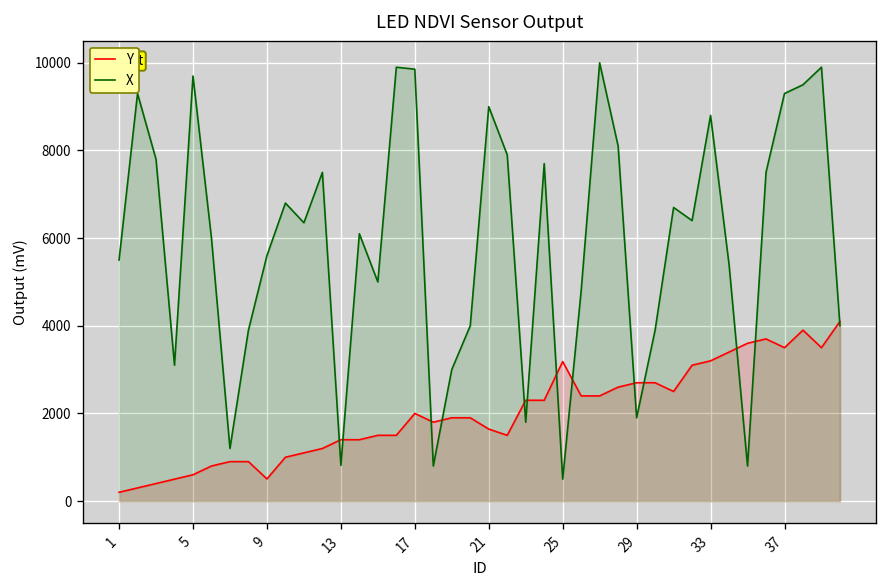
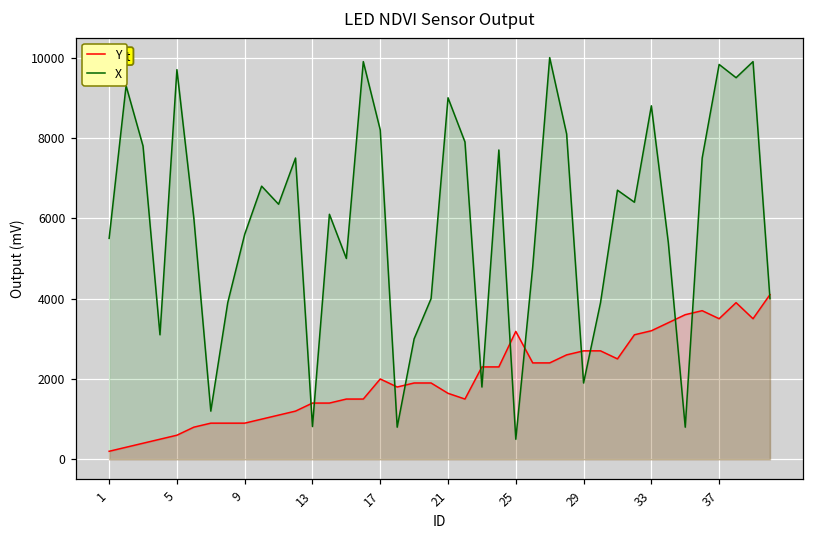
  {
    "Y": {
      "1": 200,
      "5": 600,
-     "9": 500,
+     "9": 900,
      "13": 1400,
      "17": 2000,
      "21": 1600,
      "25": 3200,
      "29": 2700,
      "33": 3200,
      "37": 3500
    },
    "X": {
      "1": 5500,
      "5": 9700,
      "9": 5600,
      "13": 800,
-     "17": 9900,
+     "17": 8200,
      "21": 9000,
      "25": 500,
      "29": 1900,
      "33": 8800,
-     "37": 9300
+     "37": 9800
    }
  }
